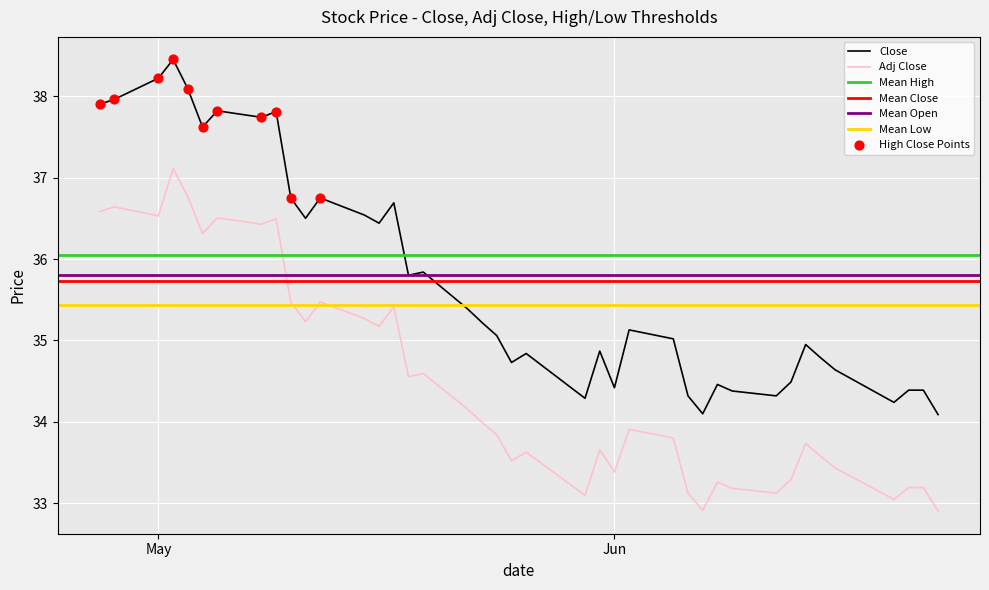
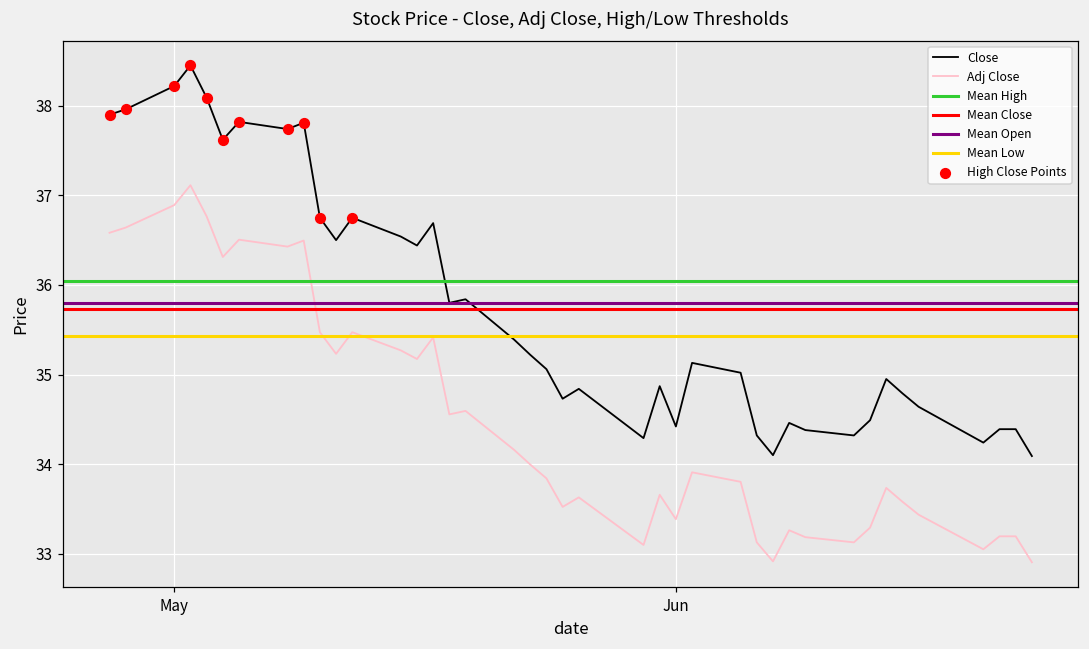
  {
    "Close": {
      "Jun": 34.4
    },
    "Adj Close": {
-     "May": 36.5,
+     "May": 36.9,
      "Jun": 33.4
    }
  }
